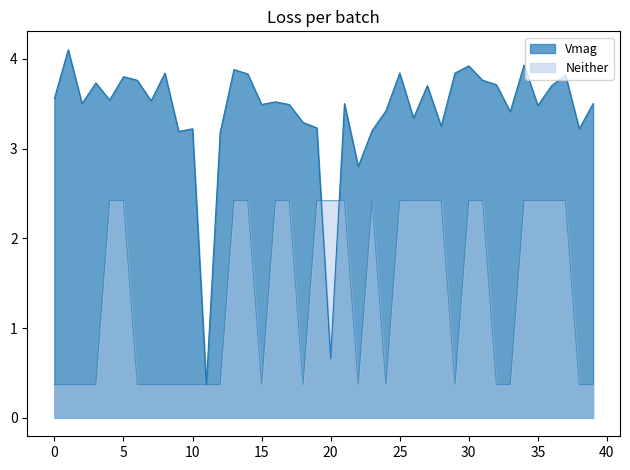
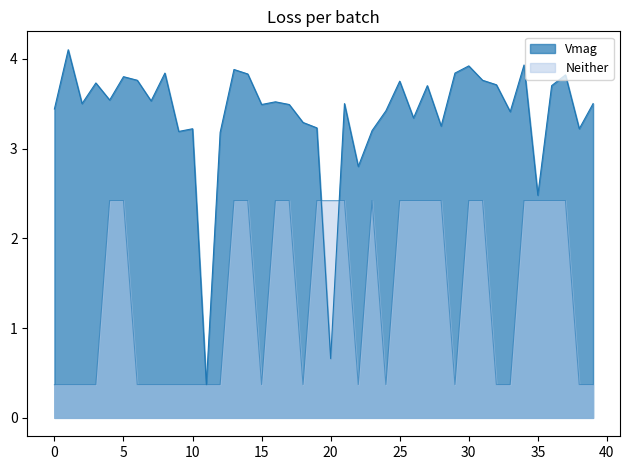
  {
    "Vmag": {
-     "0": 3.6,
+     "0": 3.4,
      "5": 3.8,
      "10": 3.2,
      "15": 3.5,
      "20": 0.7,
-     "25": 3.84,
+     "25": 3.75,
      "30": 3.9,
-     "35": 3.5
+     "35": 2.5
    },
    "Neither": {
      "0": 0.4,
      "5": 2.4,
      "10": 0.4,
      "15": 0.4,
      "20": 2.4,
      "25": 2.4,
      "30": 2.4,
      "35": 2.4
    }
  }
